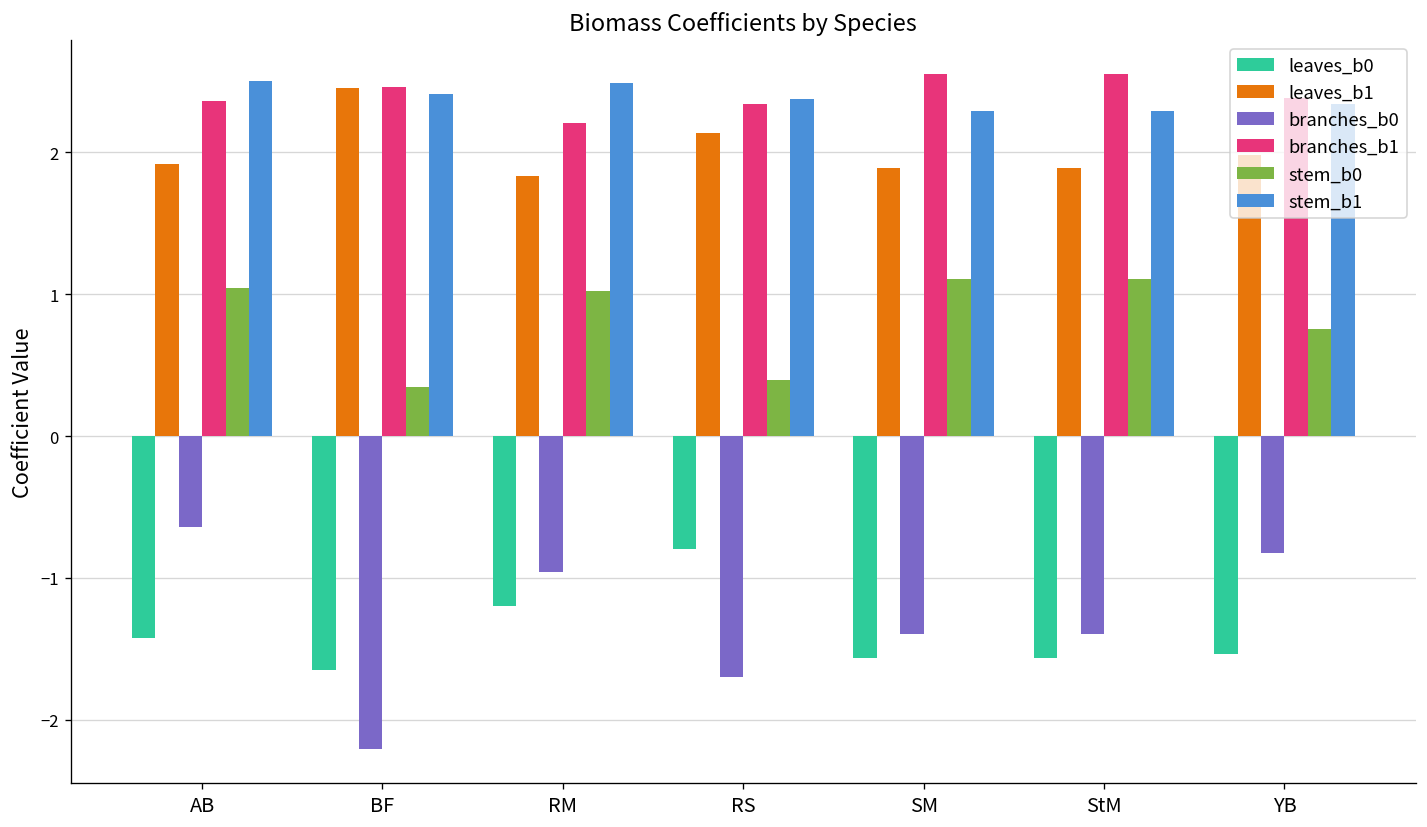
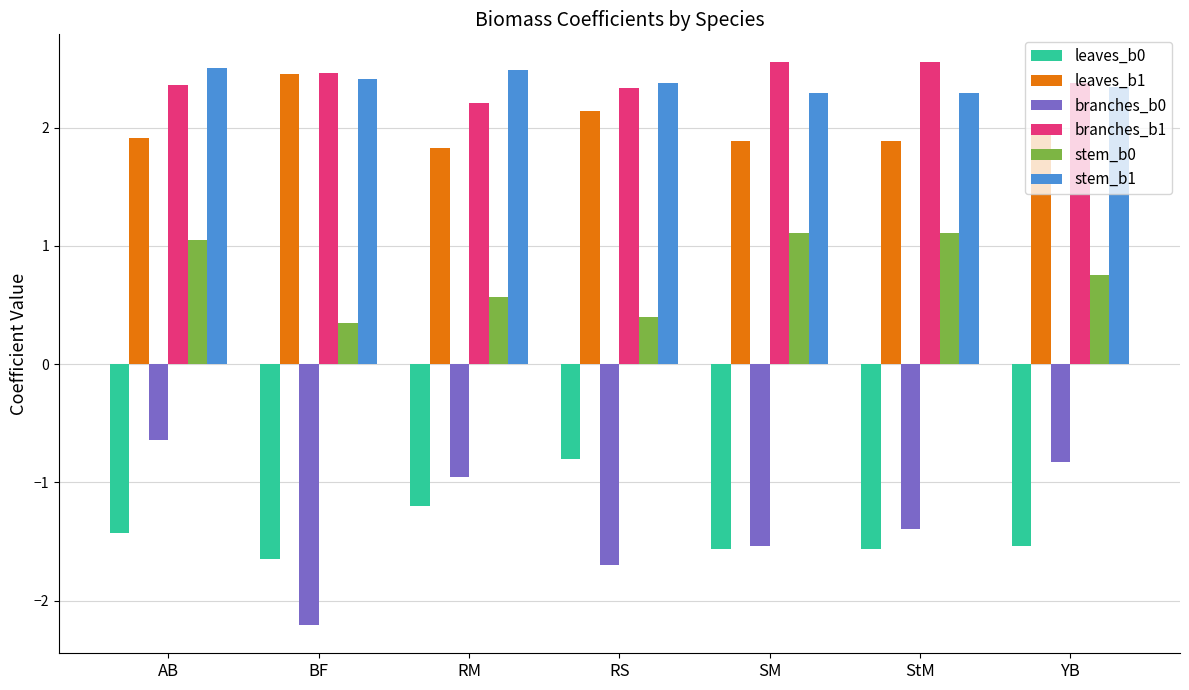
  {
    "leaves_b0": {
      "AB": -1.43,
      "BF": -1.65,
      "RM": -1.20,
      "RS": -0.80,
      "SM": -1.56,
      "StM": -1.56,
      "YB": -1.53
    },
    "leaves_b1": {
      "AB": 1.92,
      "BF": 2.45,
      "RM": 1.83,
      "RS": 2.14,
      "SM": 1.89,
      "StM": 1.89
    },
    "branches_b0": {
      "AB": -0.64,
      "BF": -2.21,
      "RM": -0.96,
      "RS": -1.70,
-     "SM": -1.40,
+     "SM": -1.53,
      "StM": -1.40,
      "YB": -0.83
    },
    "branches_b1": {
      "AB": 2.36,
      "BF": 2.46,
      "RM": 2.21,
      "RS": 2.34,
      "SM": 2.55,
      "StM": 2.55
    },
    "stem_b0": {
      "AB": 1.05,
      "BF": 0.35,
-     "RM": 1.02,
+     "RM": 0.57,
      "RS": 0.40,
      "SM": 1.11,
      "StM": 1.11,
      "YB": 0.75
    },
    "stem_b1": {
      "AB": 2.50,
      "BF": 2.41,
      "RM": 2.49,
      "RS": 2.38,
      "SM": 2.29,
      "StM": 2.29
    }
  }
